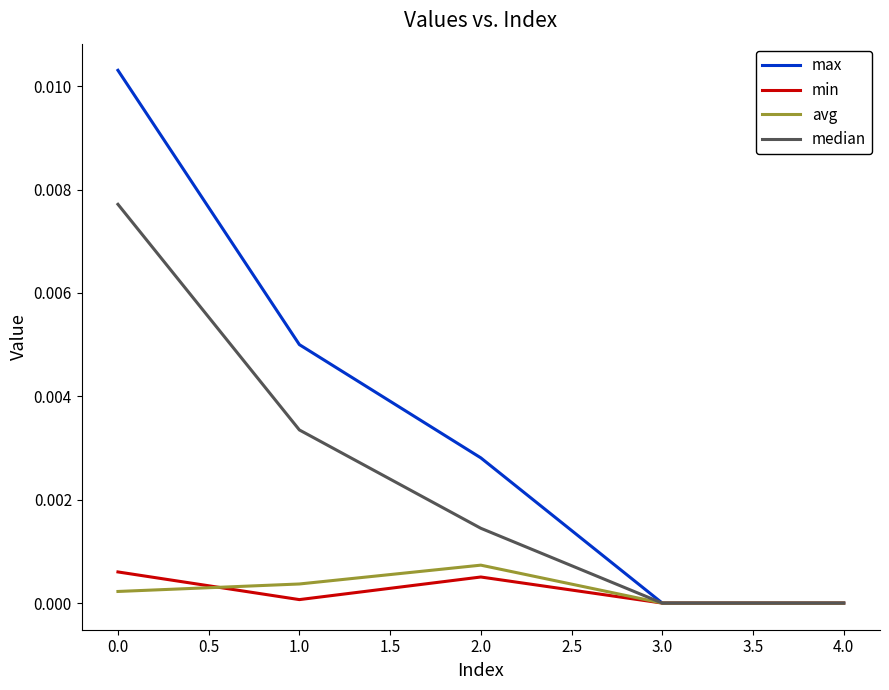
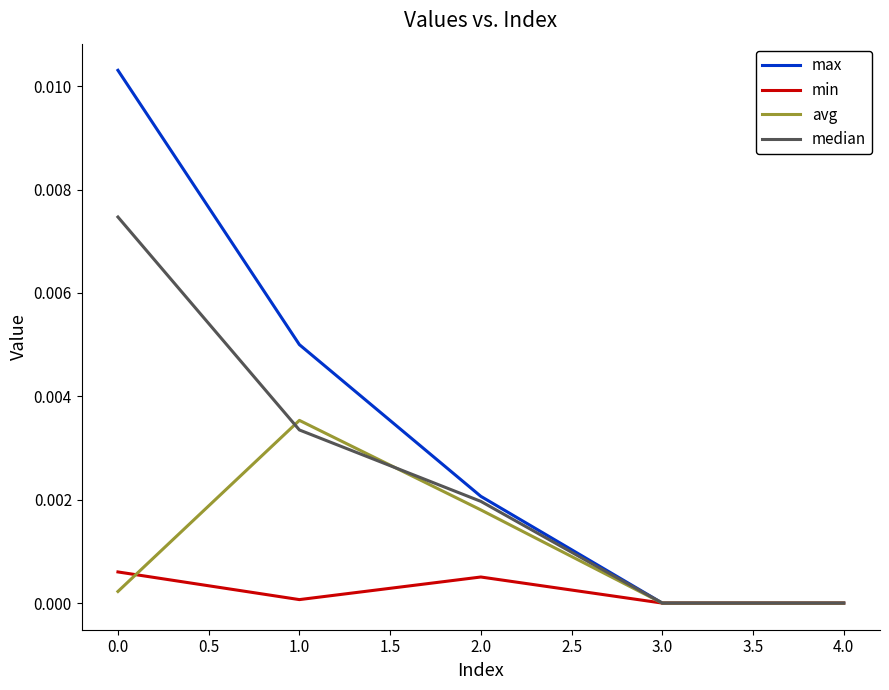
  {
    "max": {
      "0.0": 0.0103,
      "1.0": 0.0050,
-     "2.0": 0.0028
+     "2.0": 0.0021
    },
    "min": {
      "0.0": 0.0006,
      "1.0": 0.0001,
      "2.0": 0.0005
    },
    "avg": {
      "0.0": 0.0002,
-     "1.0": 0.0004,
-     "2.0": 0.0007
+     "1.0": 0.0035,
+     "2.0": 0.0018
    },
    "median": {
-     "0.0": 0.0077,
+     "0.0": 0.0075,
      "1.0": 0.0033,
-     "2.0": 0.0014
+     "2.0": 0.0020
    }
  }
